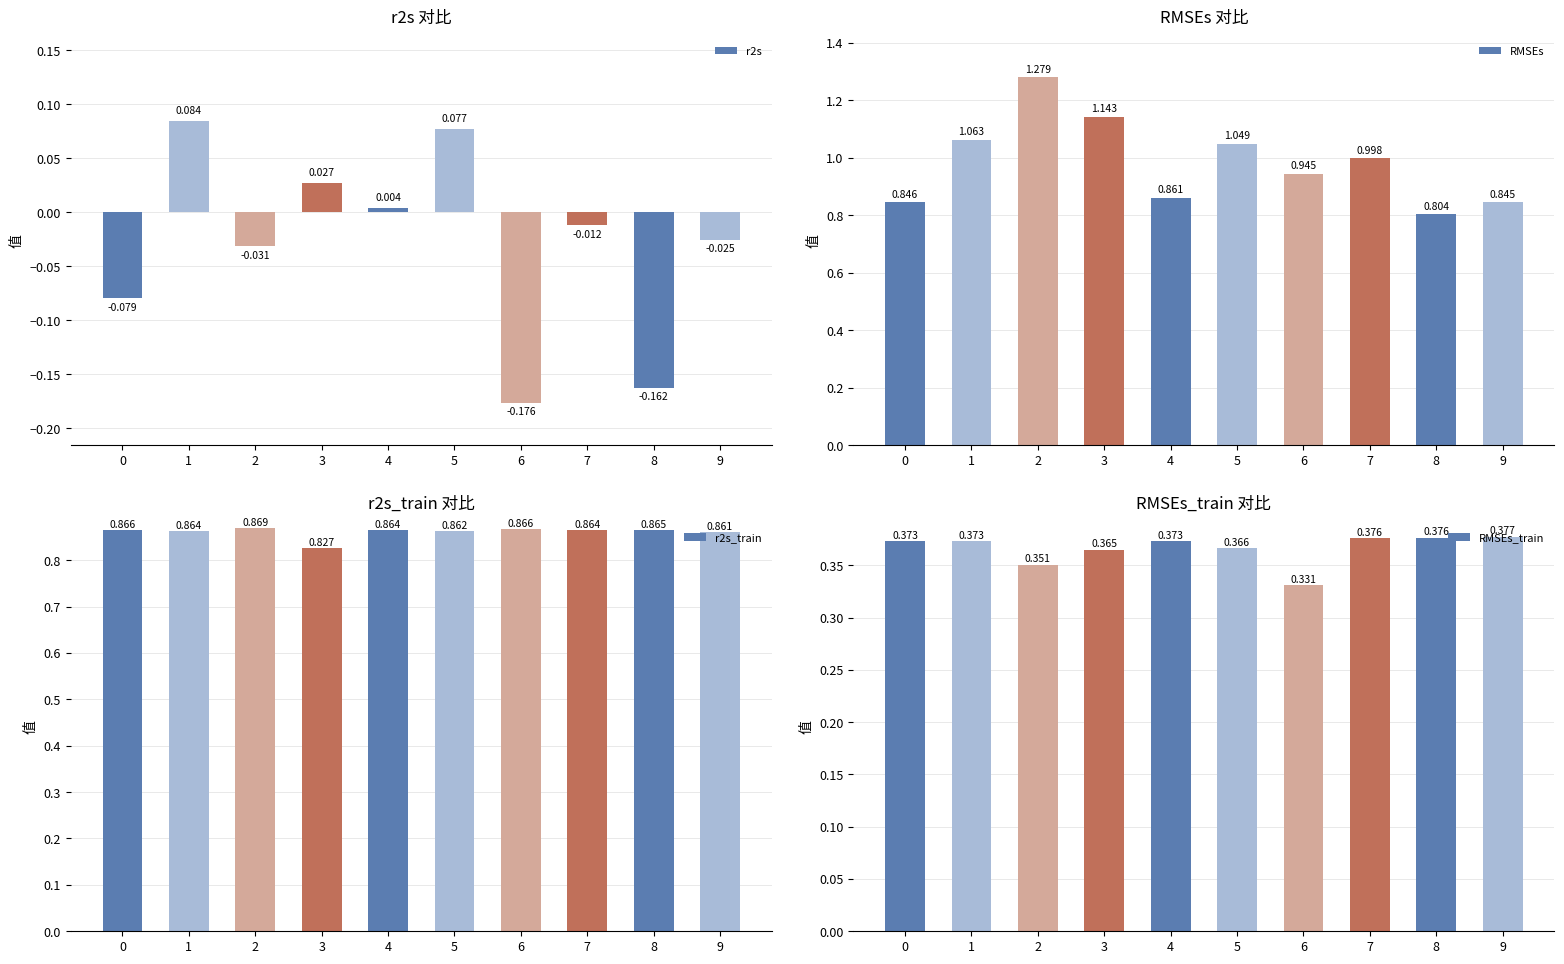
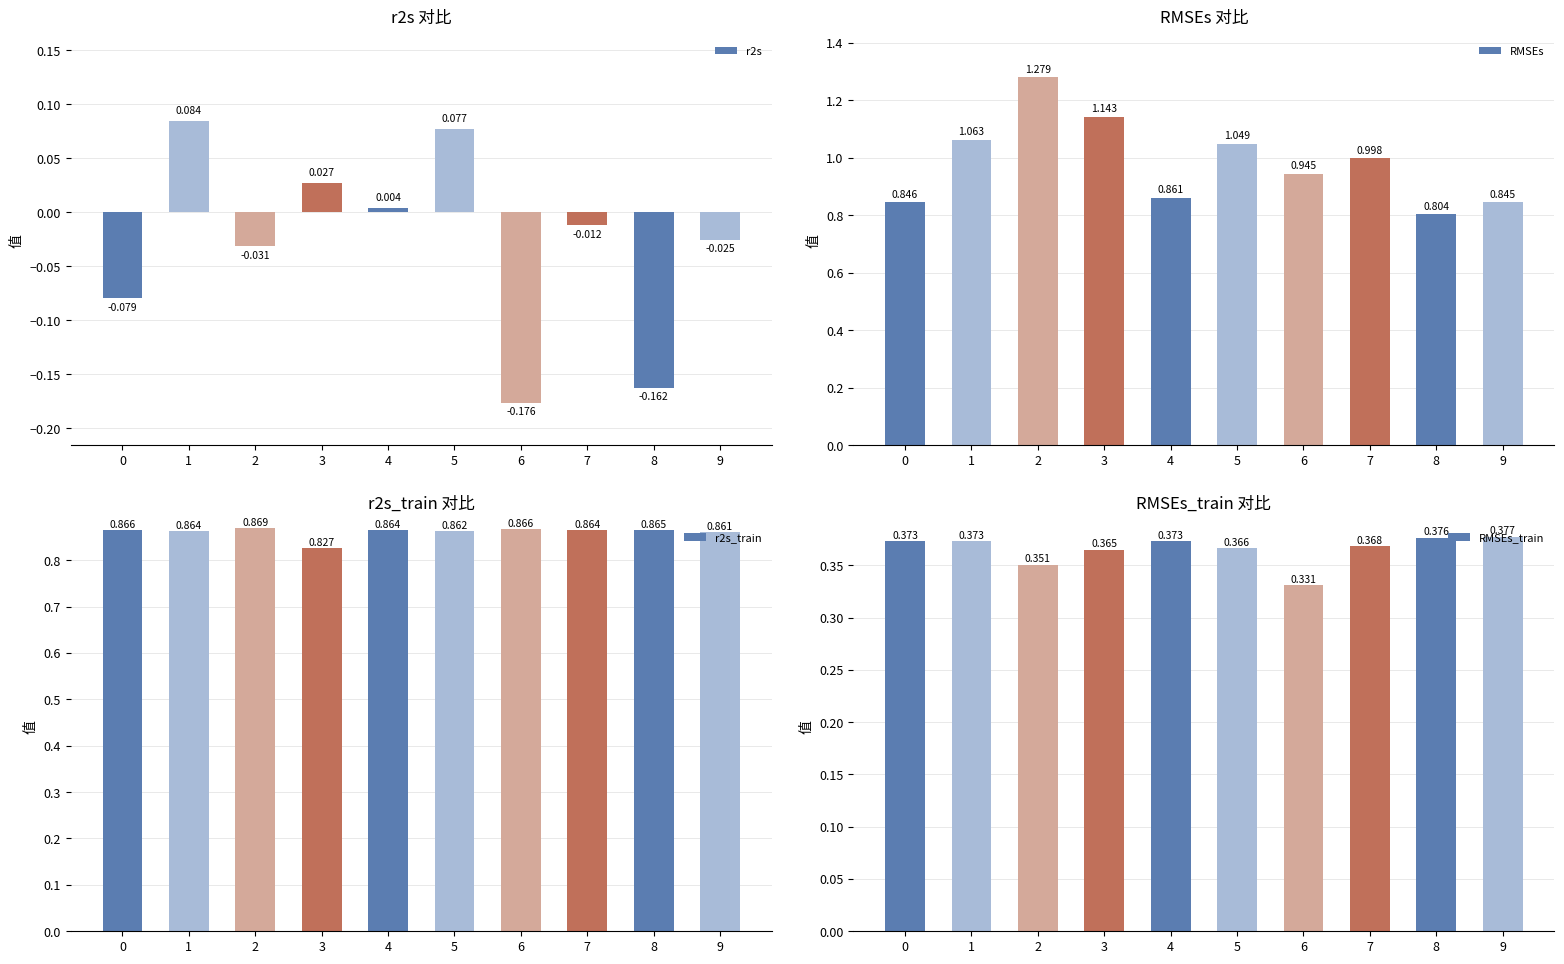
  {
    "r2s 对比": {
      "0": -0.079,
      "1": 0.084,
      "2": -0.031,
      "3": 0.027,
      "4": 0.004,
      "5": 0.077,
      "6": -0.176,
      "7": -0.012,
      "8": -0.162,
      "9": -0.025
    },
    "RMSEs 对比": {
      "0": 0.846,
      "1": 1.063,
      "2": 1.279,
      "3": 1.143,
      "4": 0.861,
      "5": 1.049,
      "6": 0.945,
      "7": 0.998,
      "8": 0.804,
      "9": 0.845
    },
    "r2s_train 对比": {
      "0": 0.866,
      "1": 0.864,
      "2": 0.869,
      "3": 0.827,
      "4": 0.864,
      "5": 0.862,
      "6": 0.866,
      "7": 0.864,
      "8": 0.865,
      "9": 0.861
    },
    "RMSEs_train 对比": {
      "0": 0.373,
      "1": 0.373,
      "2": 0.351,
      "3": 0.365,
      "4": 0.373,
      "5": 0.366,
      "6": 0.331,
-     "7": 0.376,
+     "7": 0.368,
      "8": 0.376,
      "9": 0.377
    }
  }
